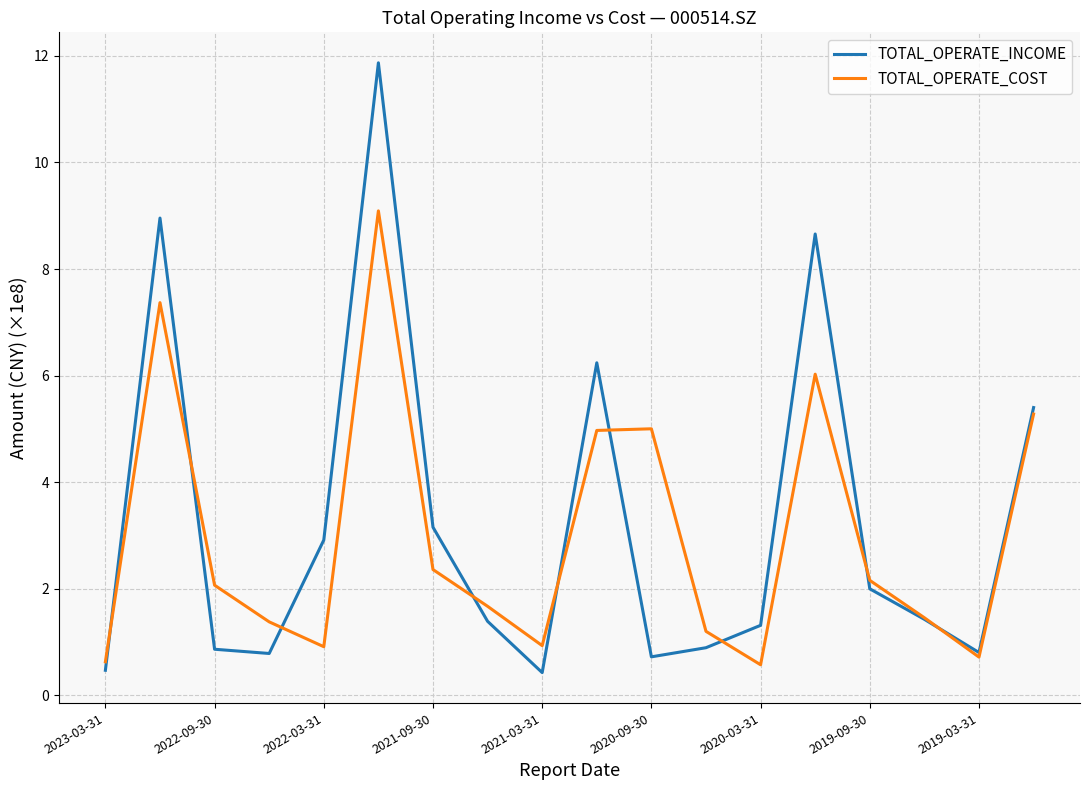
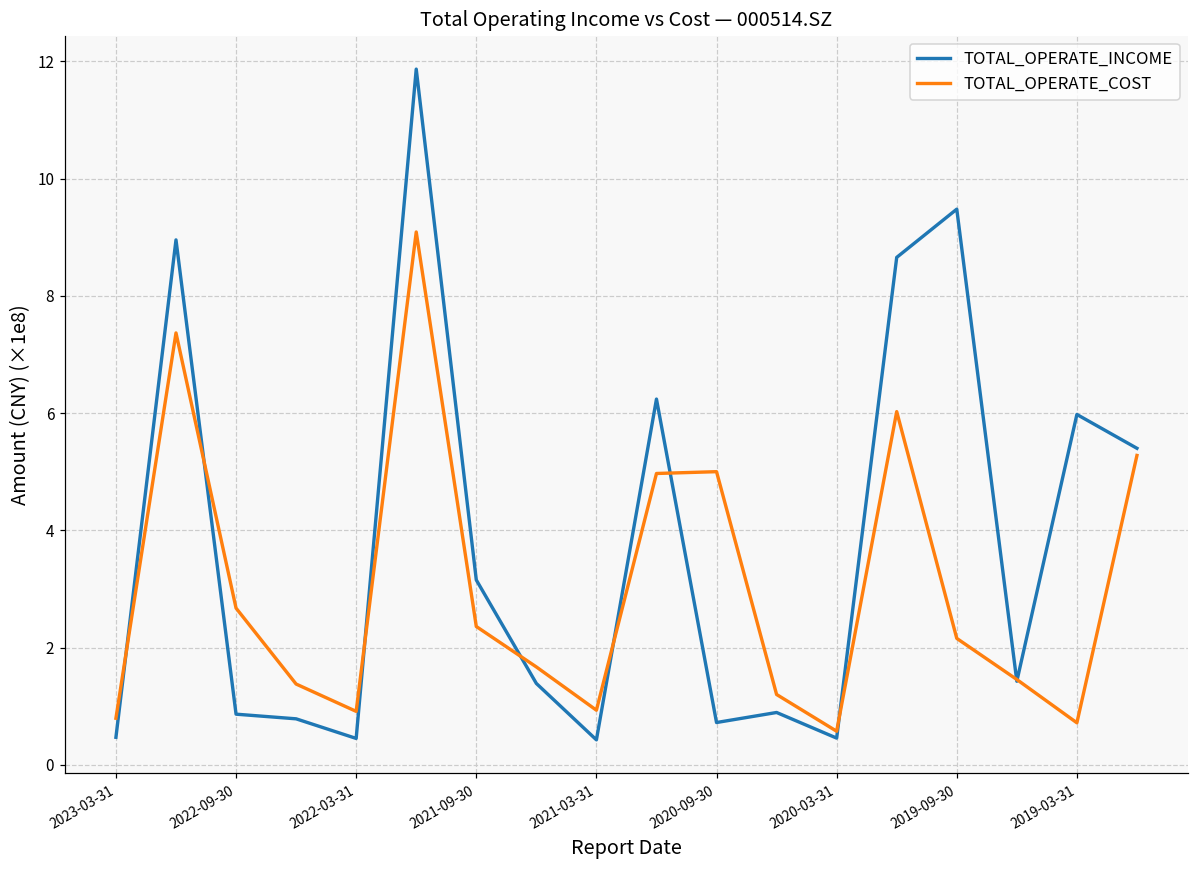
  {
    "TOTAL_OPERATE_INCOME": {
      "2023-03-31": 0.5,
      "2022-09-30": 0.9,
-     "2022-03-31": 2.9,
+     "2022-03-31": 0.5,
      "2021-09-30": 3.2,
      "2021-03-31": 0.4,
      "2020-09-30": 0.7,
-     "2020-03-31": 1.3,
-     "2019-09-30": 2.0,
-     "2019-03-31": 0.8
+     "2020-03-31": 0.5,
+     "2019-09-30": 9.5,
+     "2019-03-31": 6.0
    },
    "TOTAL_OPERATE_COST": {
-     "2023-03-31": 0.6,
-     "2022-09-30": 2.1,
+     "2023-03-31": 0.8,
+     "2022-09-30": 2.7,
      "2022-03-31": 0.9,
      "2021-09-30": 2.4,
      "2021-03-31": 0.9,
      "2020-09-30": 5.0,
      "2020-03-31": 0.6,
      "2019-09-30": 2.2,
      "2019-03-31": 0.7
    }
  }
